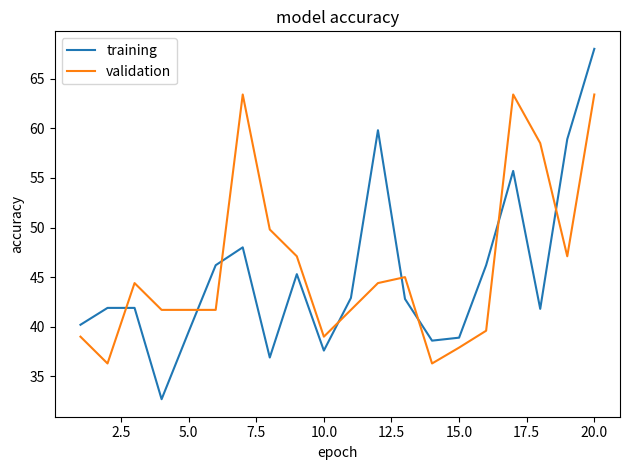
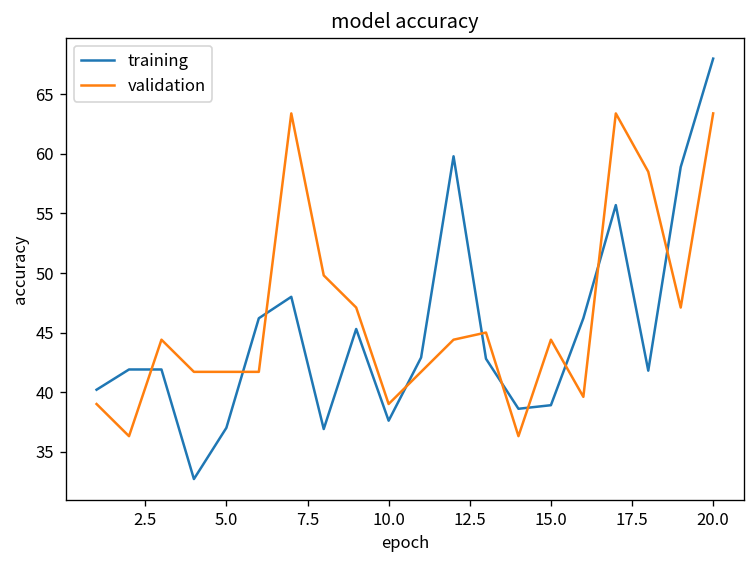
  {
    "training": {
-     "5.0": 40,
+     "5.0": 37,
      "10.0": 38,
      "15.0": 39,
      "20.0": 68
    },
    "validation": {
      "5.0": 42,
      "10.0": 39,
-     "15.0": 38,
+     "15.0": 44,
      "20.0": 63
    }
  }
